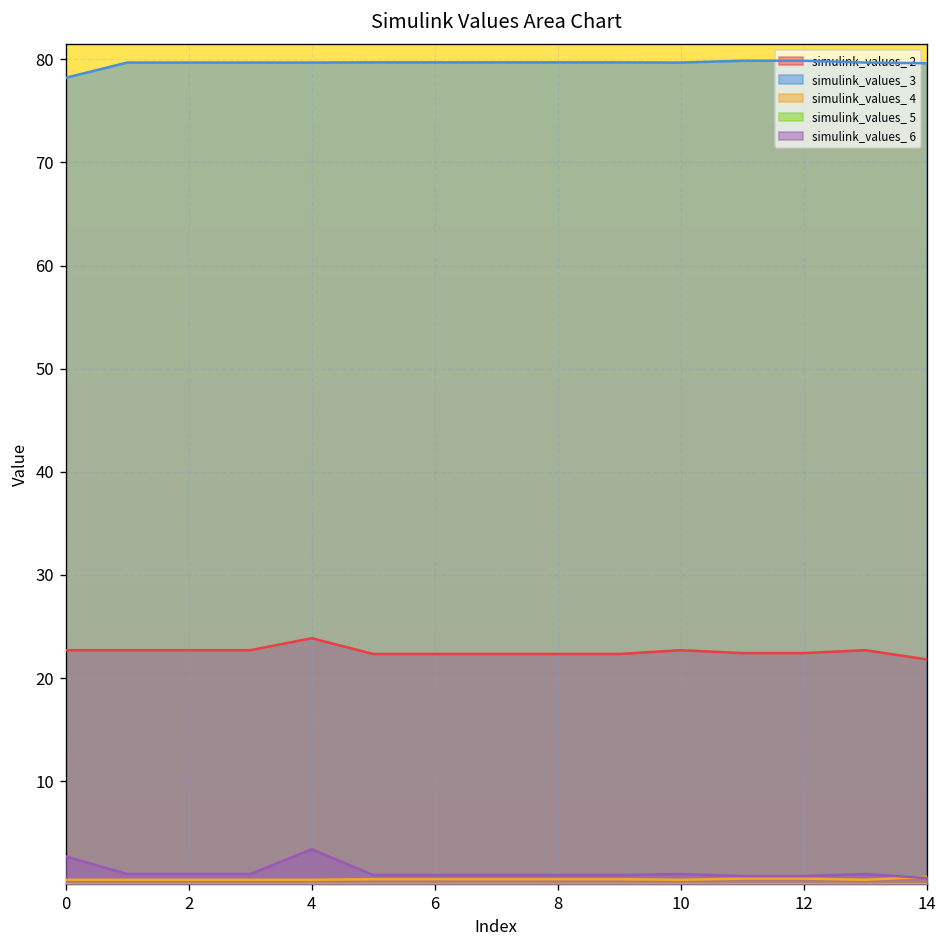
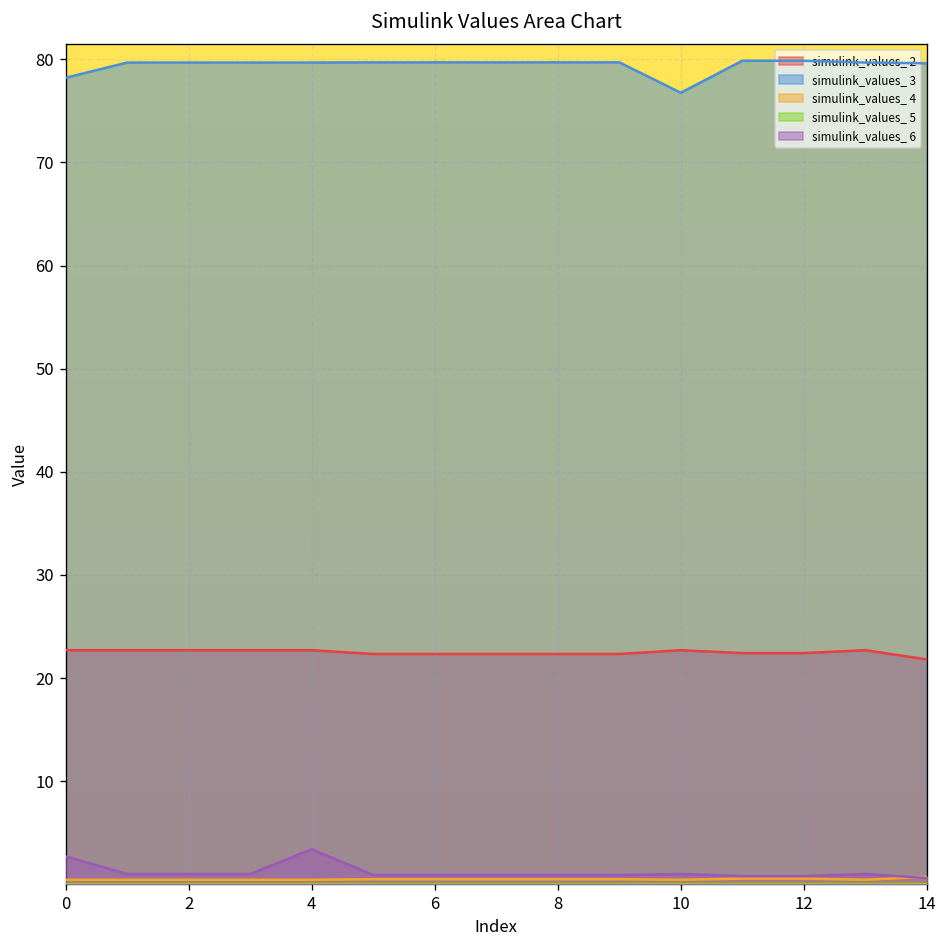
  {
    "simulink_values_ 2": {
      "0": 23,
      "2": 23,
-     "4": 24,
+     "4": 23,
      "6": 22,
      "8": 22,
      "10": 23,
      "12": 22,
      "14": 22
    },
    "simulink_values_ 3": {
      "0": 78,
      "2": 80,
      "4": 80,
      "6": 80,
      "8": 80,
-     "10": 80,
+     "10": 77,
      "14": 80
    },
    "simulink_values_ 4": {
      "0": 0,
      "2": 0,
      "4": 0,
      "6": 0,
      "8": 0,
      "10": 0
    },
    "simulink_values_ 5": {
      "0": 0,
      "2": 0,
      "4": 0,
      "6": 0,
      "8": 0,
      "10": 0,
      "12": 0,
      "14": 0
    },
    "simulink_values_ 6": {
      "0": 3,
      "2": 1,
      "4": 3,
      "6": 1,
      "8": 1,
      "10": 1
    }
  }
